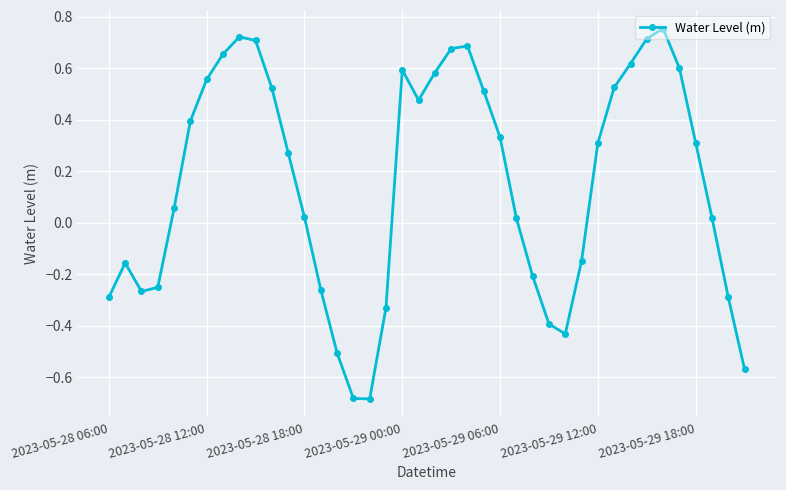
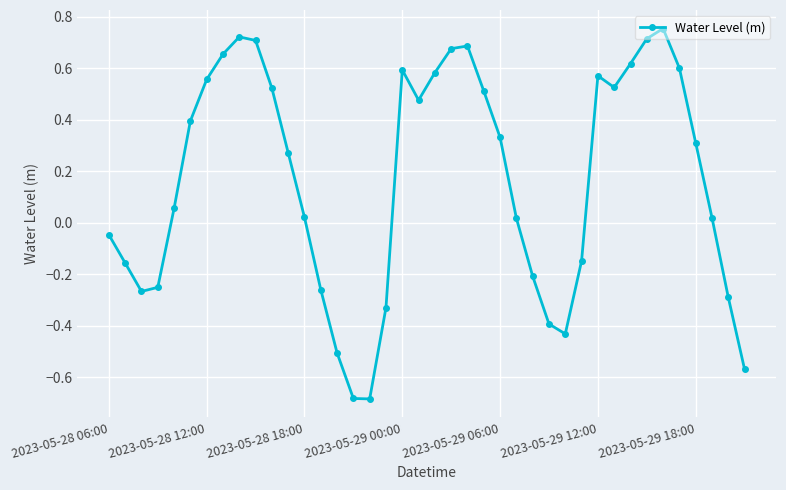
  {
-   "2023-05-28 06:00": -0.29,
+   "2023-05-28 06:00": -0.05,
    "2023-05-28 12:00": 0.56,
    "2023-05-28 18:00": 0.02,
    "2023-05-29 00:00": 0.59,
    "2023-05-29 06:00": 0.33,
-   "2023-05-29 12:00": 0.31,
+   "2023-05-29 12:00": 0.57,
    "2023-05-29 18:00": 0.31
  }
